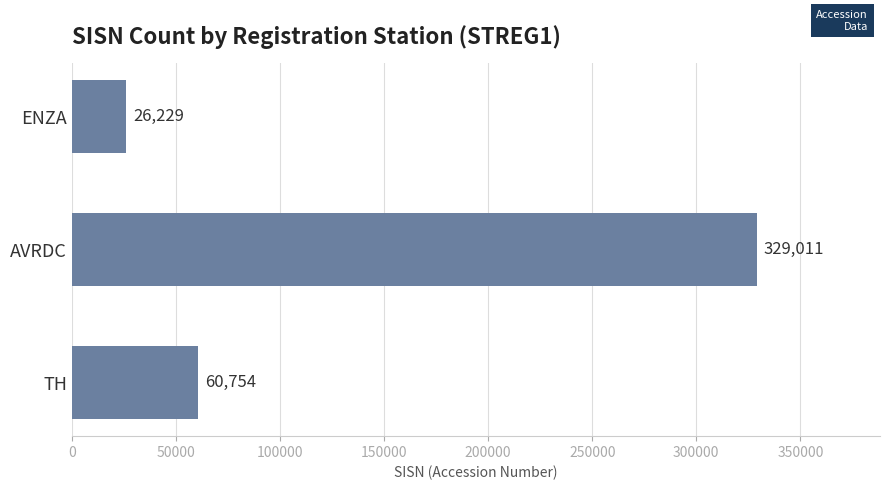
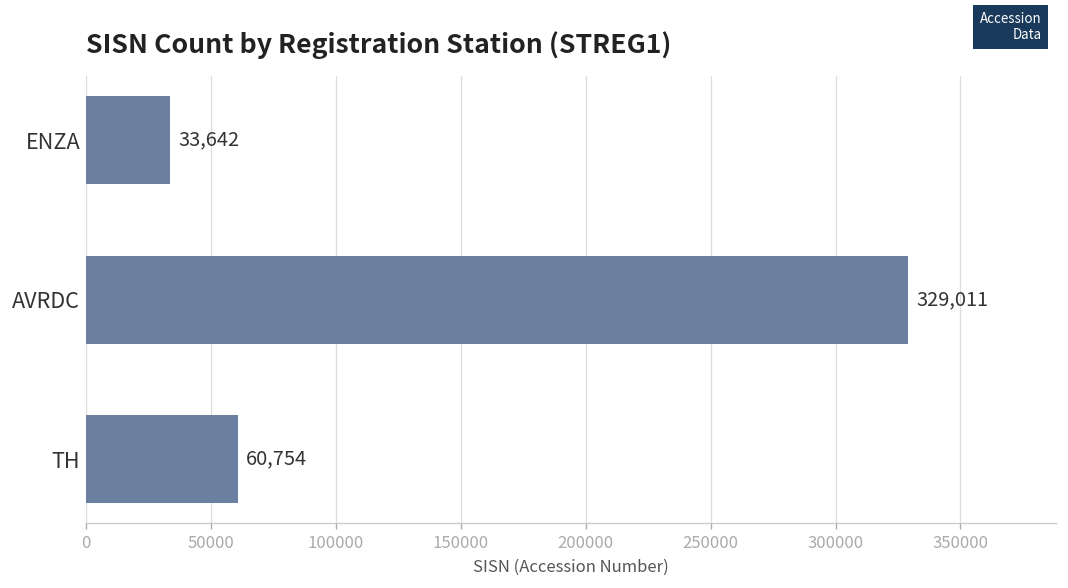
  {
-   "ENZA": "26,229",
+   "ENZA": "33,642",
    "AVRDC": "329,011",
    "TH": "60,754"
  }
